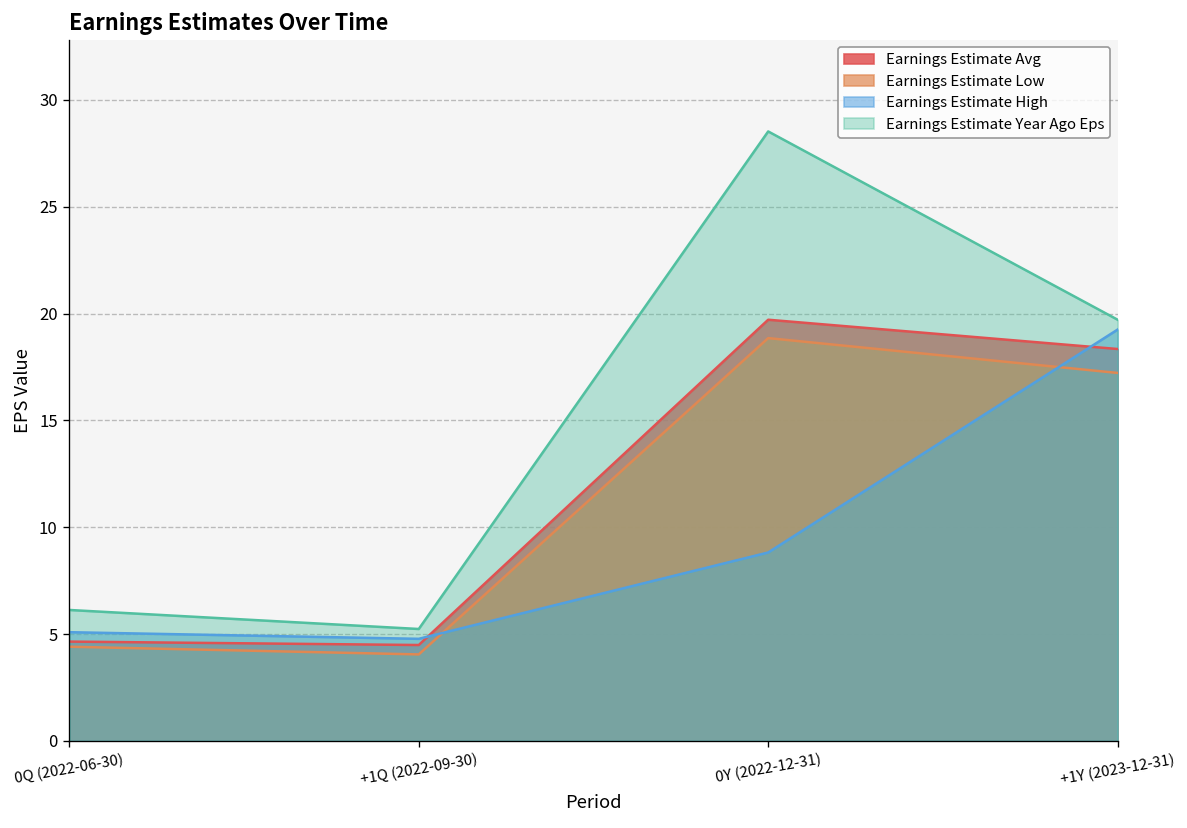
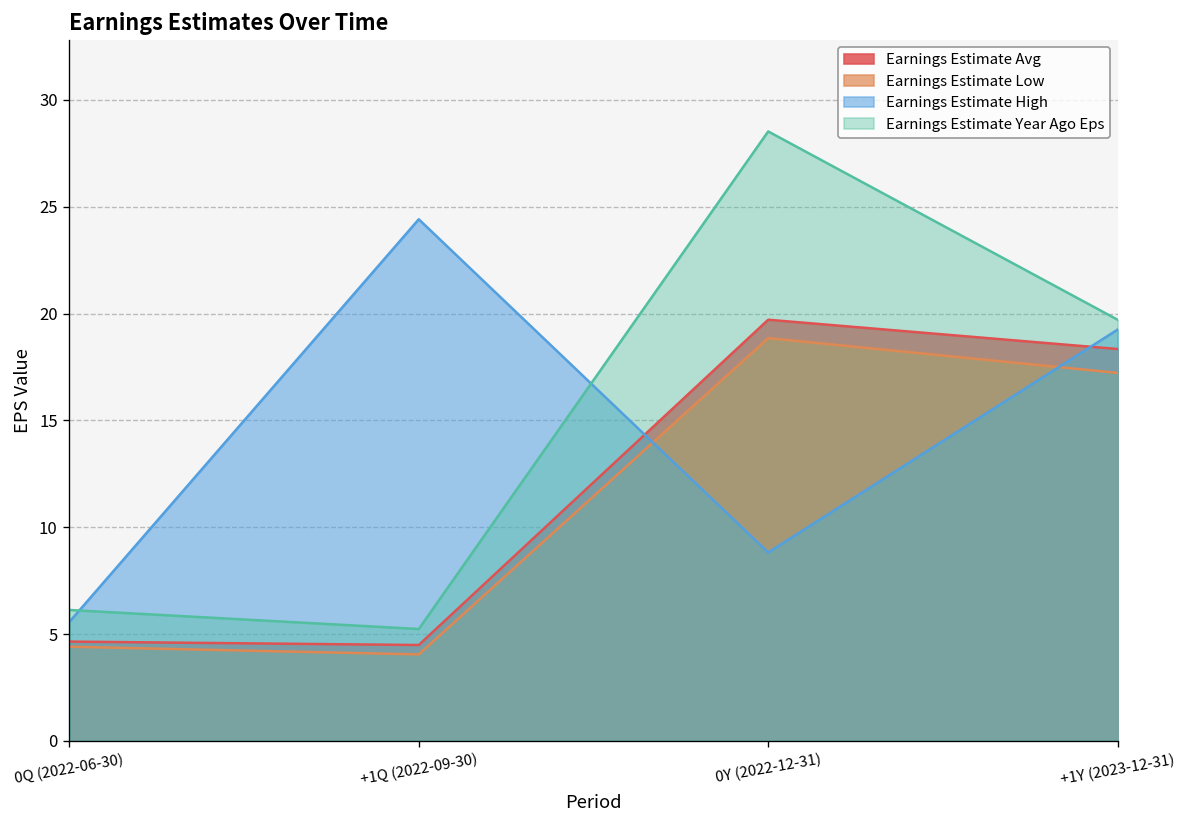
  {
    "Earnings Estimate High": {
-     "0Q (2022-06-30)": 5.1,
-     "+1Q (2022-09-30)": 4.8,
+     "0Q (2022-06-30)": 5.6,
+     "+1Q (2022-09-30)": 24.4,
      "0Y (2022-12-31)": 8.8,
      "+1Y (2023-12-31)": 19.3
    },
    "Earnings Estimate Year Ago Eps": {
      "0Q (2022-06-30)": 6.1,
      "+1Q (2022-09-30)": 5.2,
      "0Y (2022-12-31)": 28.5,
      "+1Y (2023-12-31)": 19.7
    }
  }
